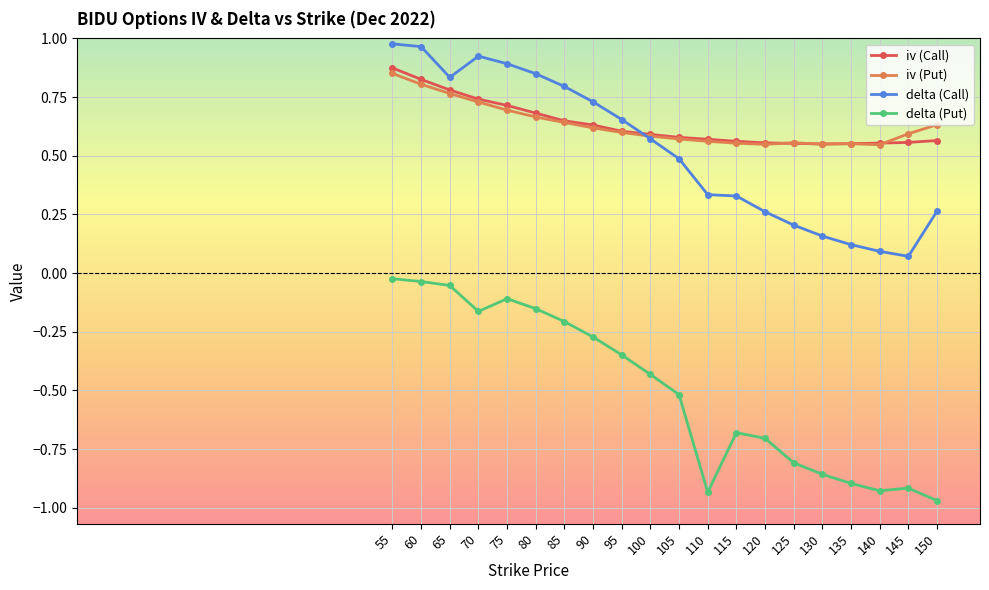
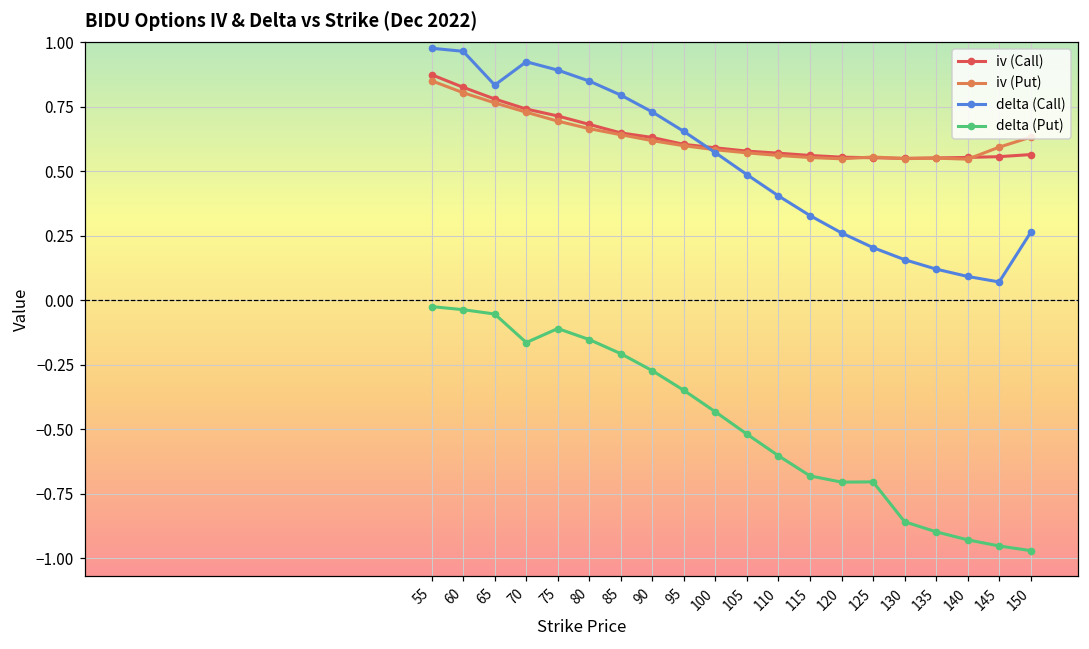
  {
    "delta (Call)": {
      "55": 0.98,
      "60": 0.96,
      "65": 0.83,
      "70": 0.92,
      "75": 0.89,
      "80": 0.85,
      "85": 0.80,
      "90": 0.73,
      "95": 0.65,
      "100": 0.57,
      "105": 0.49,
-     "110": 0.33,
+     "110": 0.40,
      "115": 0.33,
      "120": 0.26,
      "125": 0.20,
      "130": 0.16,
      "135": 0.12,
      "140": 0.09,
      "145": 0.07,
      "150": 0.26
    },
    "delta (Put)": {
      "55": -0.02,
      "60": -0.04,
      "65": -0.05,
      "70": -0.16,
      "75": -0.11,
      "80": -0.15,
      "85": -0.21,
      "90": -0.27,
      "95": -0.35,
      "100": -0.43,
      "105": -0.52,
-     "110": -0.93,
+     "110": -0.60,
      "115": -0.68,
      "120": -0.70,
-     "125": -0.81,
+     "125": -0.70,
      "130": -0.86,
      "135": -0.90,
      "140": -0.93,
-     "145": -0.92,
+     "145": -0.95,
      "150": -0.97
    }
  }
